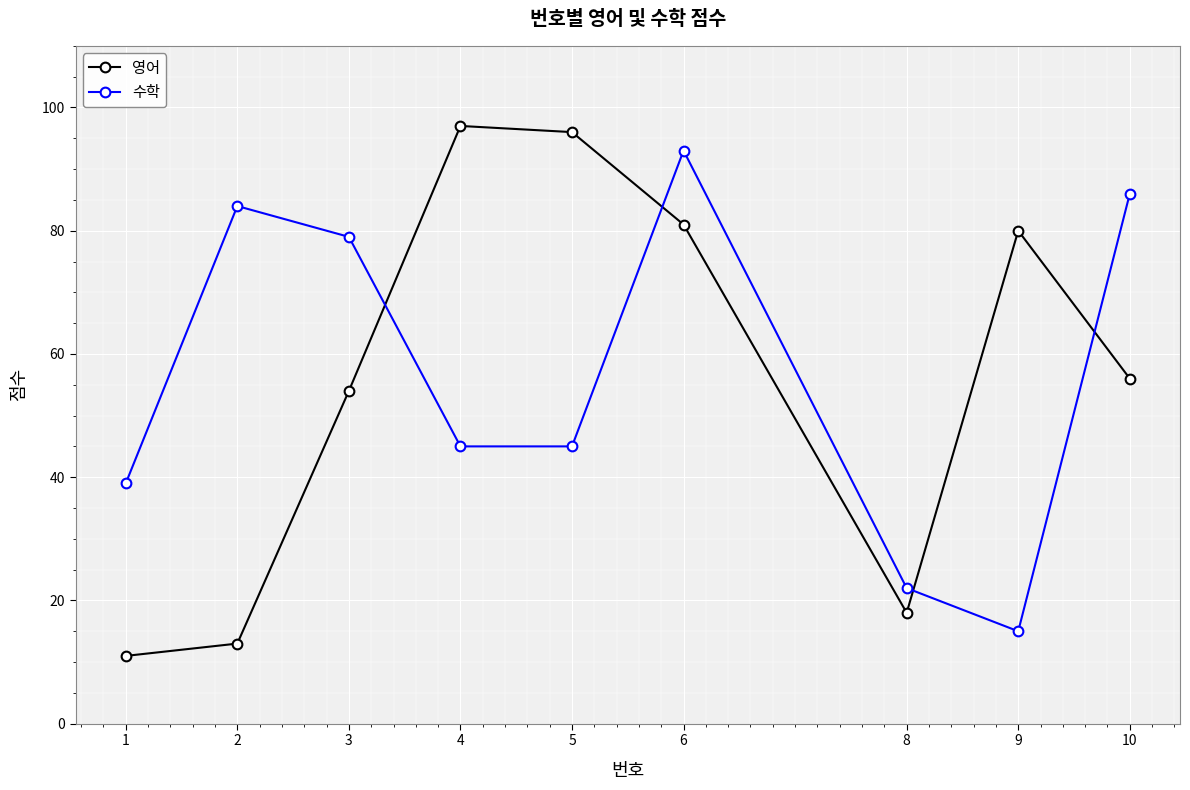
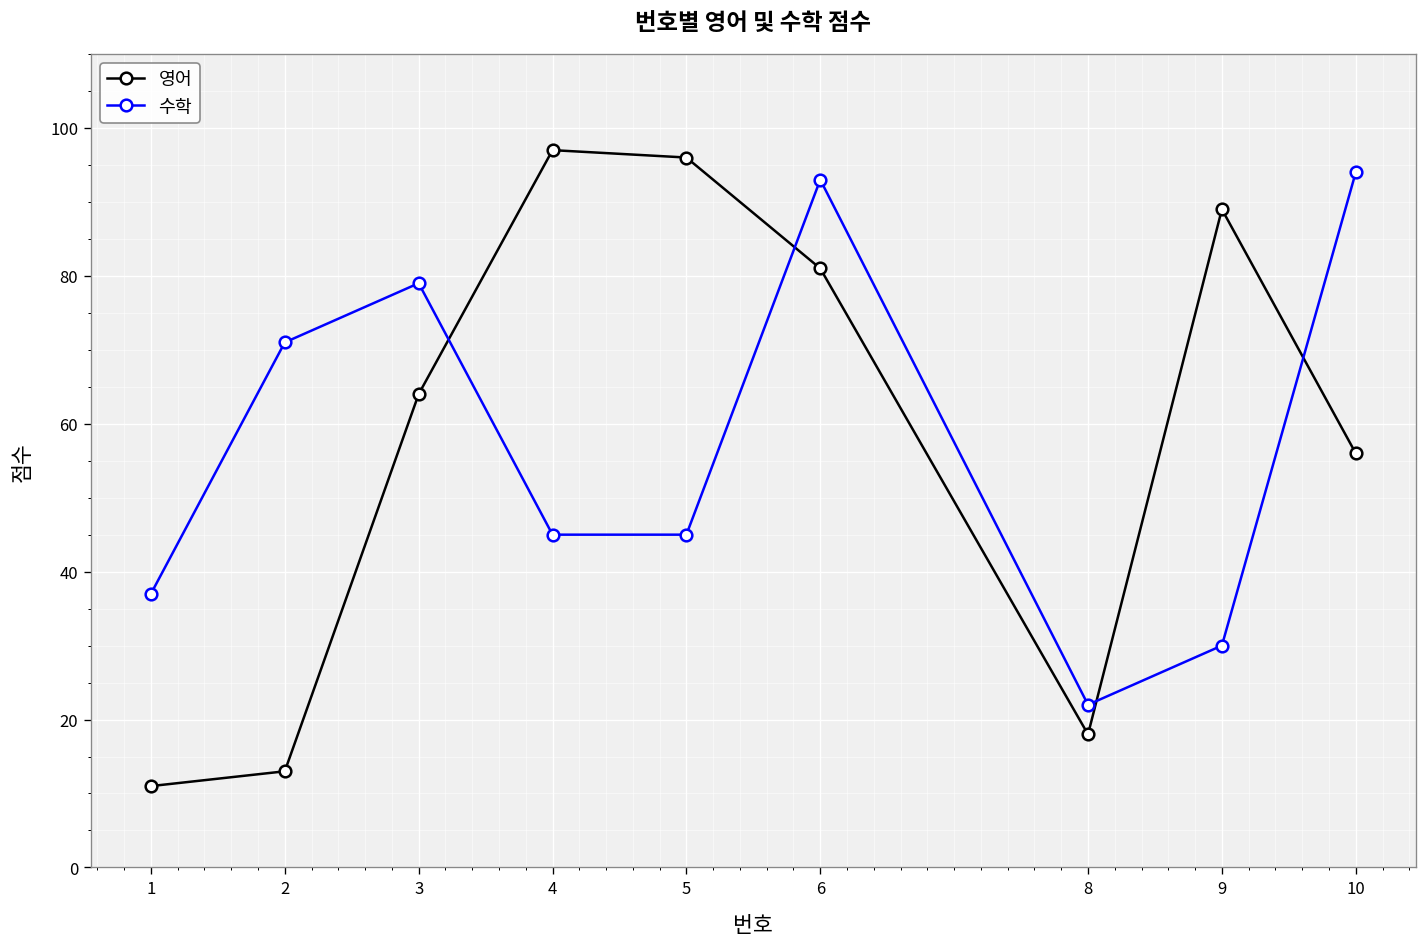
  {
    "영어": {
      "1": 11,
      "2": 13,
-     "3": 54,
+     "3": 64,
      "4": 97,
      "5": 96,
      "6": 81,
      "8": 18,
-     "9": 80,
+     "9": 89,
      "10": 56
    },
    "수학": {
-     "1": 39,
-     "2": 84,
+     "1": 37,
+     "2": 71,
      "3": 79,
      "4": 45,
      "5": 45,
      "6": 93,
      "8": 22,
-     "9": 15,
-     "10": 86
+     "9": 30,
+     "10": 94
    }
  }
